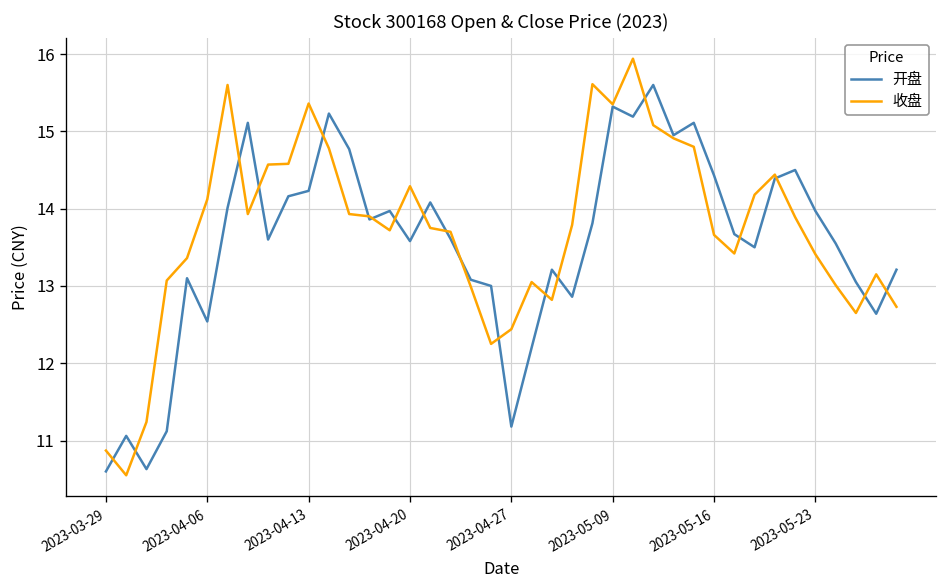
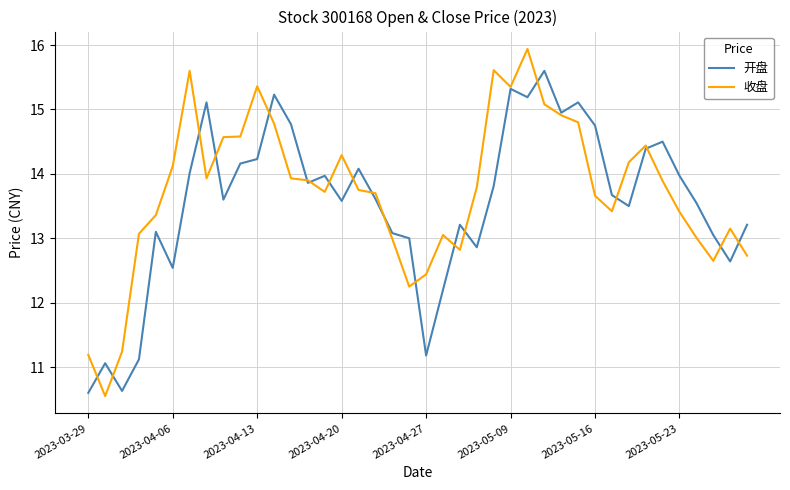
  {
    "开盘": {
      "2023-03-29": 10.6,
      "2023-04-06": 12.5,
      "2023-04-13": 14.2,
      "2023-04-20": 13.6,
      "2023-04-27": 11.2,
-     "2023-05-16": 14.4,
+     "2023-05-16": 14.8,
      "2023-05-23": 14.0
    },
    "收盘": {
-     "2023-03-29": 10.9,
+     "2023-03-29": 11.2,
      "2023-04-06": 14.1,
      "2023-04-13": 15.4,
      "2023-04-20": 14.3,
      "2023-04-27": 12.4,
      "2023-05-16": 13.7,
      "2023-05-23": 13.4
    }
  }
